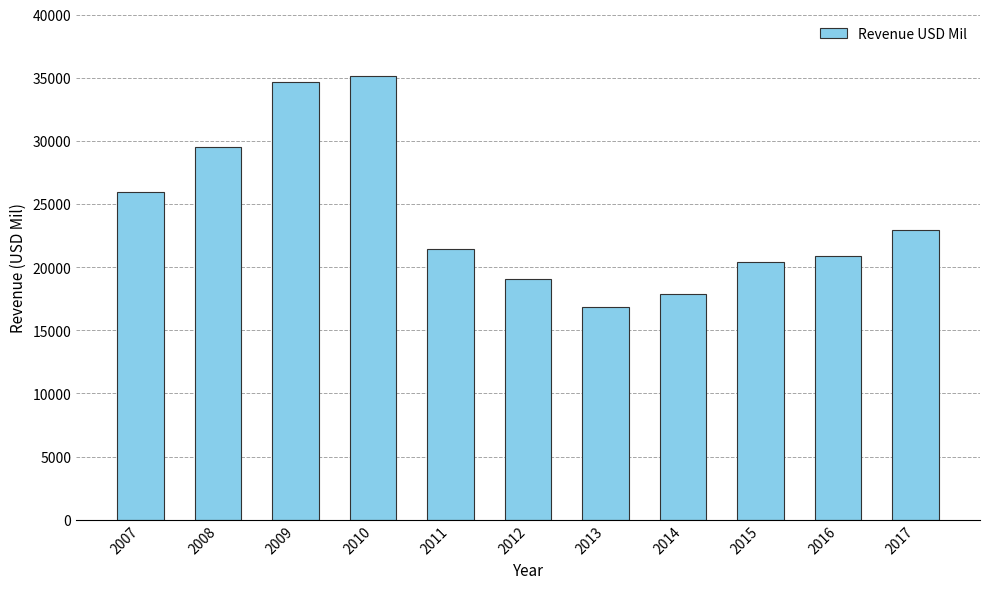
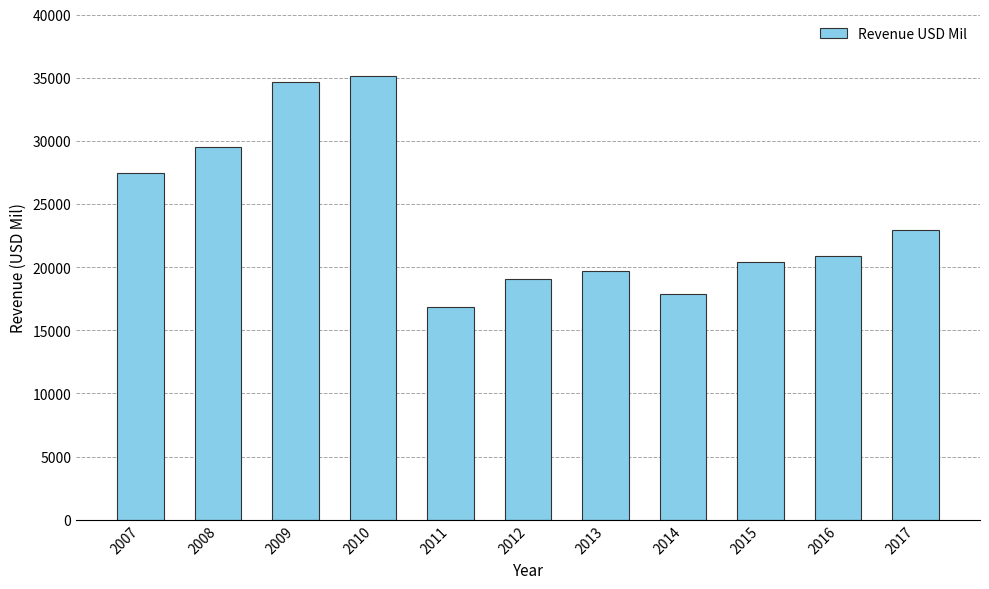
  {
-   "2007": 25900,
+   "2007": 27500,
    "2008": 29500,
    "2009": 34600,
    "2010": 35200,
-   "2011": 21400,
+   "2011": 16900,
    "2012": 19100,
-   "2013": 16800,
+   "2013": 19700,
    "2014": 17900,
    "2015": 20400,
    "2016": 20900,
    "2017": 22900
  }
